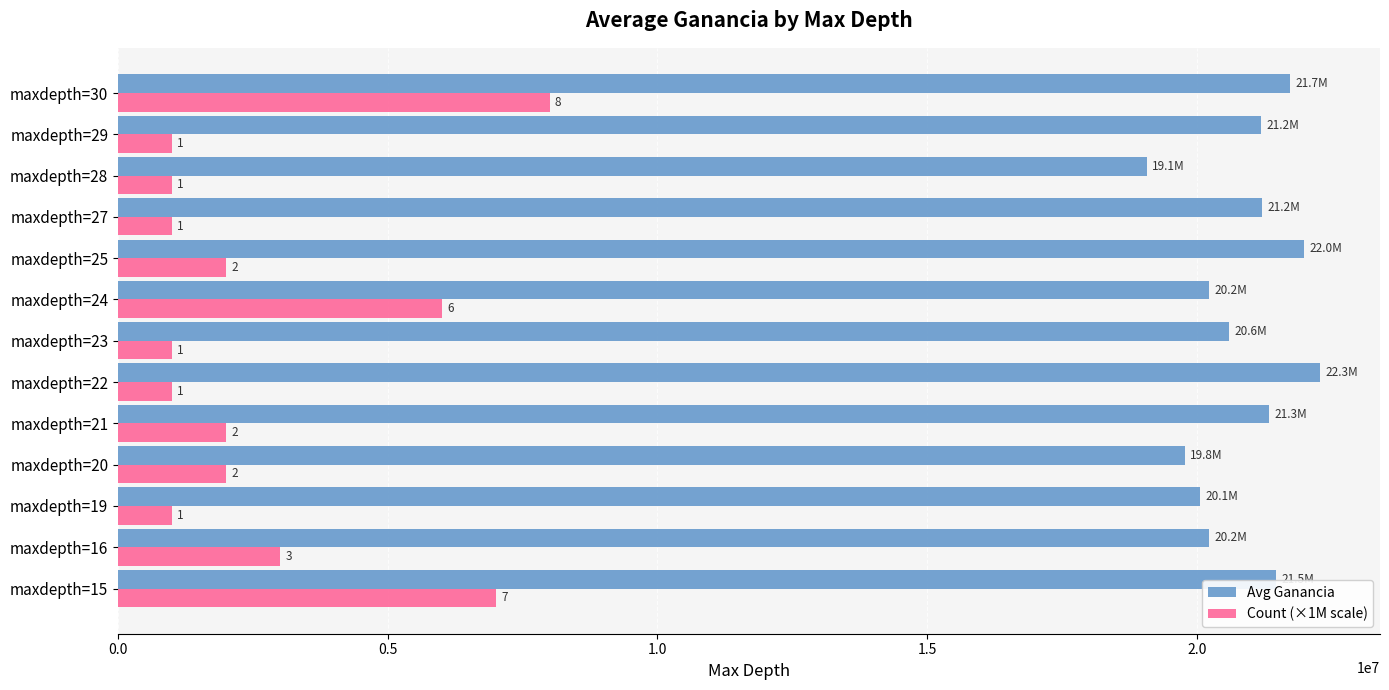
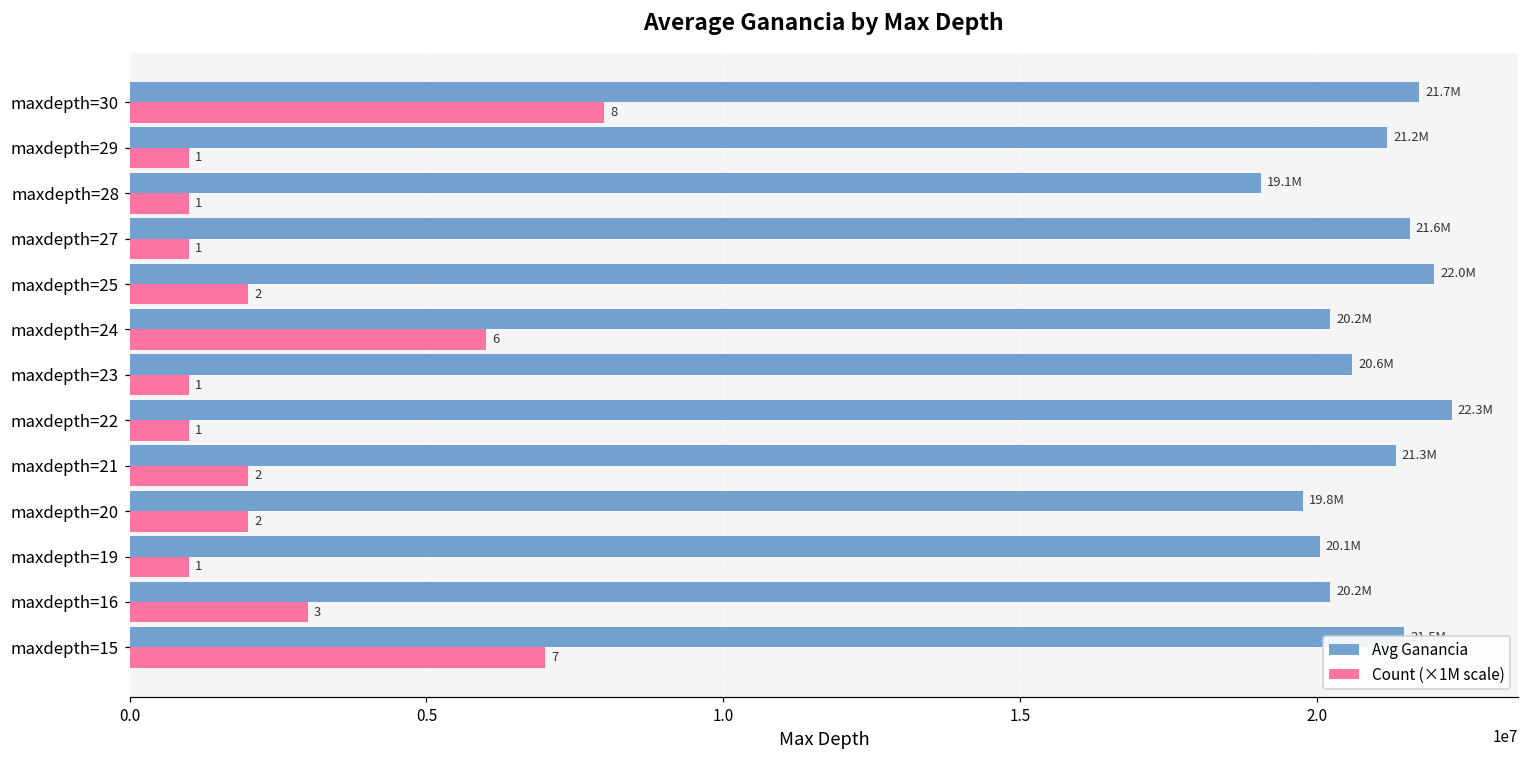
  {
    "Avg Ganancia": {
      "maxdepth=30": "21.7M",
      "maxdepth=29": "21.2M",
      "maxdepth=28": "19.1M",
-     "maxdepth=27": "21.2M",
+     "maxdepth=27": "21.6M",
      "maxdepth=25": "22.0M",
      "maxdepth=24": "20.2M",
      "maxdepth=23": "20.6M",
      "maxdepth=22": "22.3M",
      "maxdepth=21": "21.3M",
      "maxdepth=20": "19.8M",
      "maxdepth=19": "20.1M",
      "maxdepth=16": "20.2M"
    }
  }
